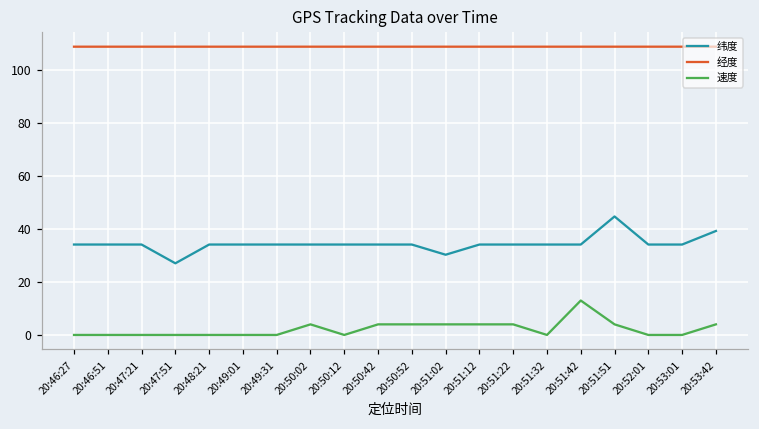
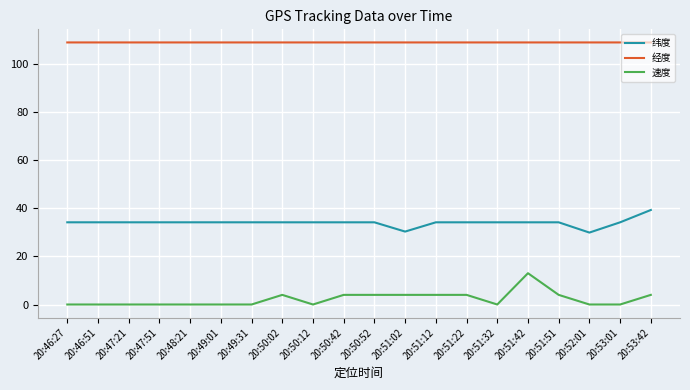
  {
    "纬度": {
      "20:46:27": 34,
      "20:46:51": 34,
      "20:47:21": 34,
-     "20:47:51": 27,
+     "20:47:51": 34,
      "20:48:21": 34,
      "20:49:01": 34,
      "20:49:31": 34,
      "20:50:02": 34,
      "20:50:12": 34,
      "20:50:42": 34,
      "20:50:52": 34,
      "20:51:02": 30,
      "20:51:12": 34,
      "20:51:22": 34,
      "20:51:32": 34,
      "20:51:42": 34,
-     "20:51:51": 45,
-     "20:52:01": 34,
+     "20:51:51": 34,
+     "20:52:01": 30,
      "20:53:01": 34,
      "20:53:42": 39
    },
    "经度": {
      "20:46:27": 109,
      "20:46:51": 109,
      "20:47:21": 109,
      "20:47:51": 109,
      "20:48:21": 109,
      "20:49:01": 109,
      "20:49:31": 109,
      "20:50:02": 109,
      "20:50:12": 109,
      "20:50:42": 109,
      "20:50:52": 109,
      "20:51:02": 109,
      "20:51:12": 109,
      "20:51:22": 109,
      "20:51:32": 109,
      "20:51:42": 109,
      "20:51:51": 109,
      "20:52:01": 109,
      "20:53:01": 109
    },
    "速度": {
      "20:46:27": 0,
      "20:46:51": 0,
      "20:47:21": 0,
      "20:47:51": 0,
      "20:48:21": 0,
      "20:49:01": 0,
      "20:49:31": 0,
      "20:50:02": 4,
      "20:50:12": 0,
      "20:50:42": 4,
      "20:50:52": 4,
      "20:51:02": 4,
      "20:51:12": 4,
      "20:51:22": 4,
      "20:51:32": 0,
      "20:51:42": 13,
      "20:51:51": 4,
      "20:52:01": 0,
      "20:53:01": 0,
      "20:53:42": 4
    }
  }
